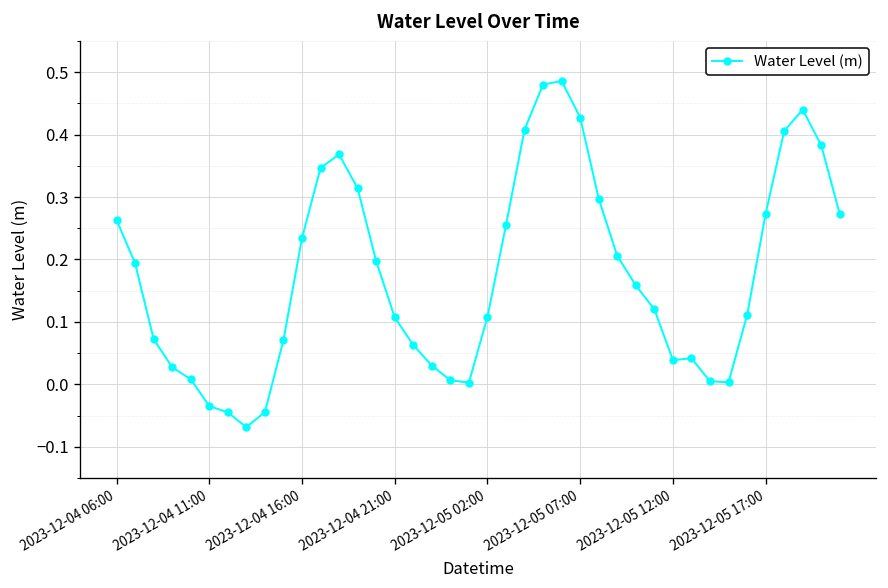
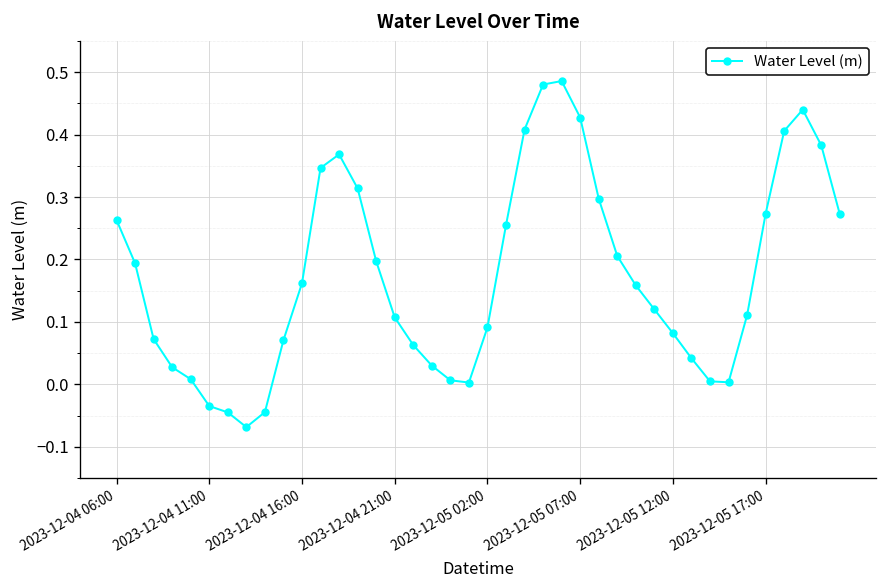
  {
    "2023-12-04 06:00": 0.26,
    "2023-12-04 11:00": -0.03,
-   "2023-12-04 16:00": 0.23,
+   "2023-12-04 16:00": 0.16,
    "2023-12-04 21:00": 0.11,
-   "2023-12-05 02:00": 0.11,
+   "2023-12-05 02:00": 0.09,
    "2023-12-05 07:00": 0.43,
-   "2023-12-05 12:00": 0.04,
+   "2023-12-05 12:00": 0.08,
    "2023-12-05 17:00": 0.27
  }
